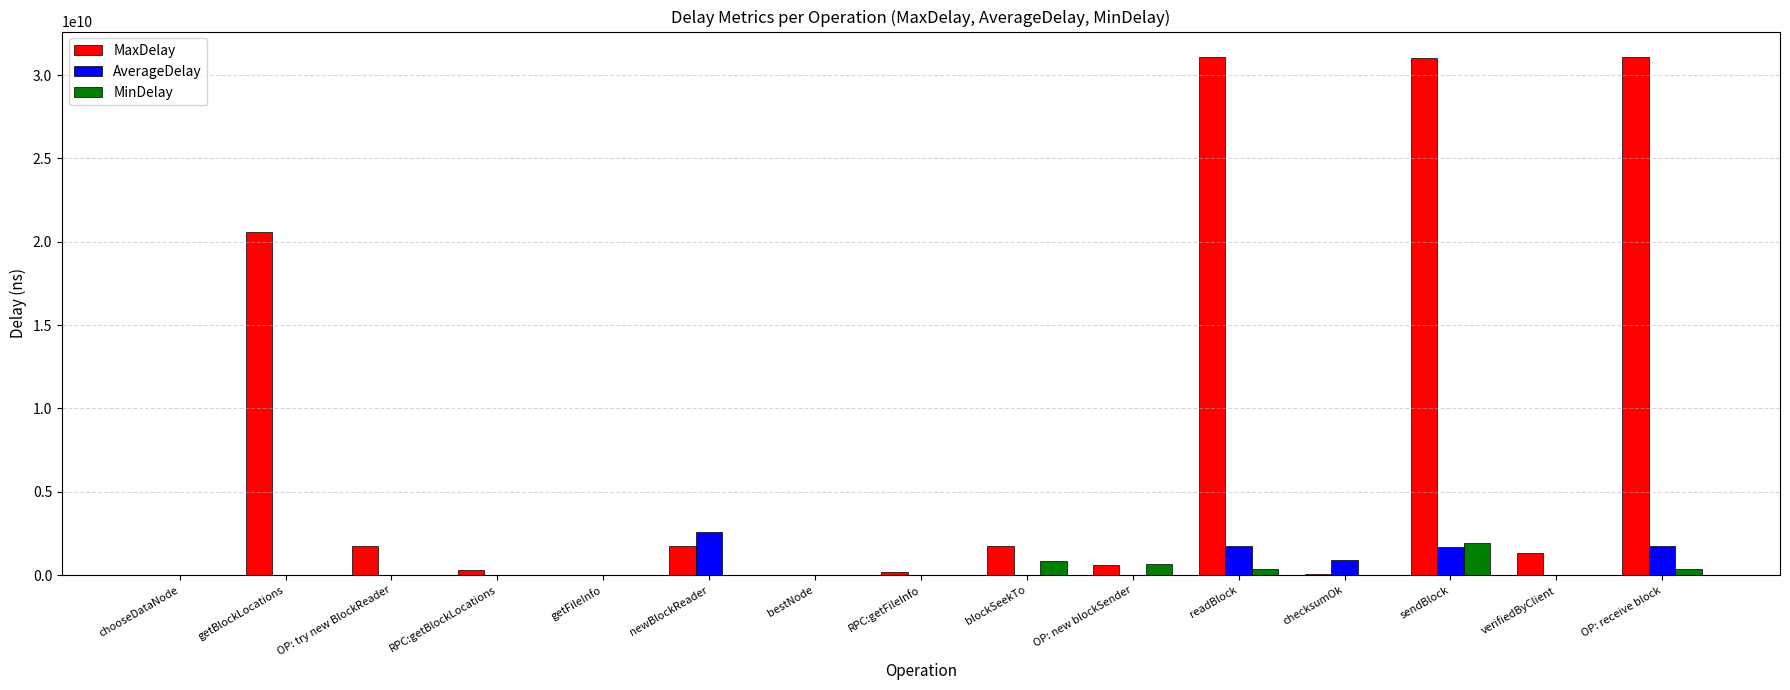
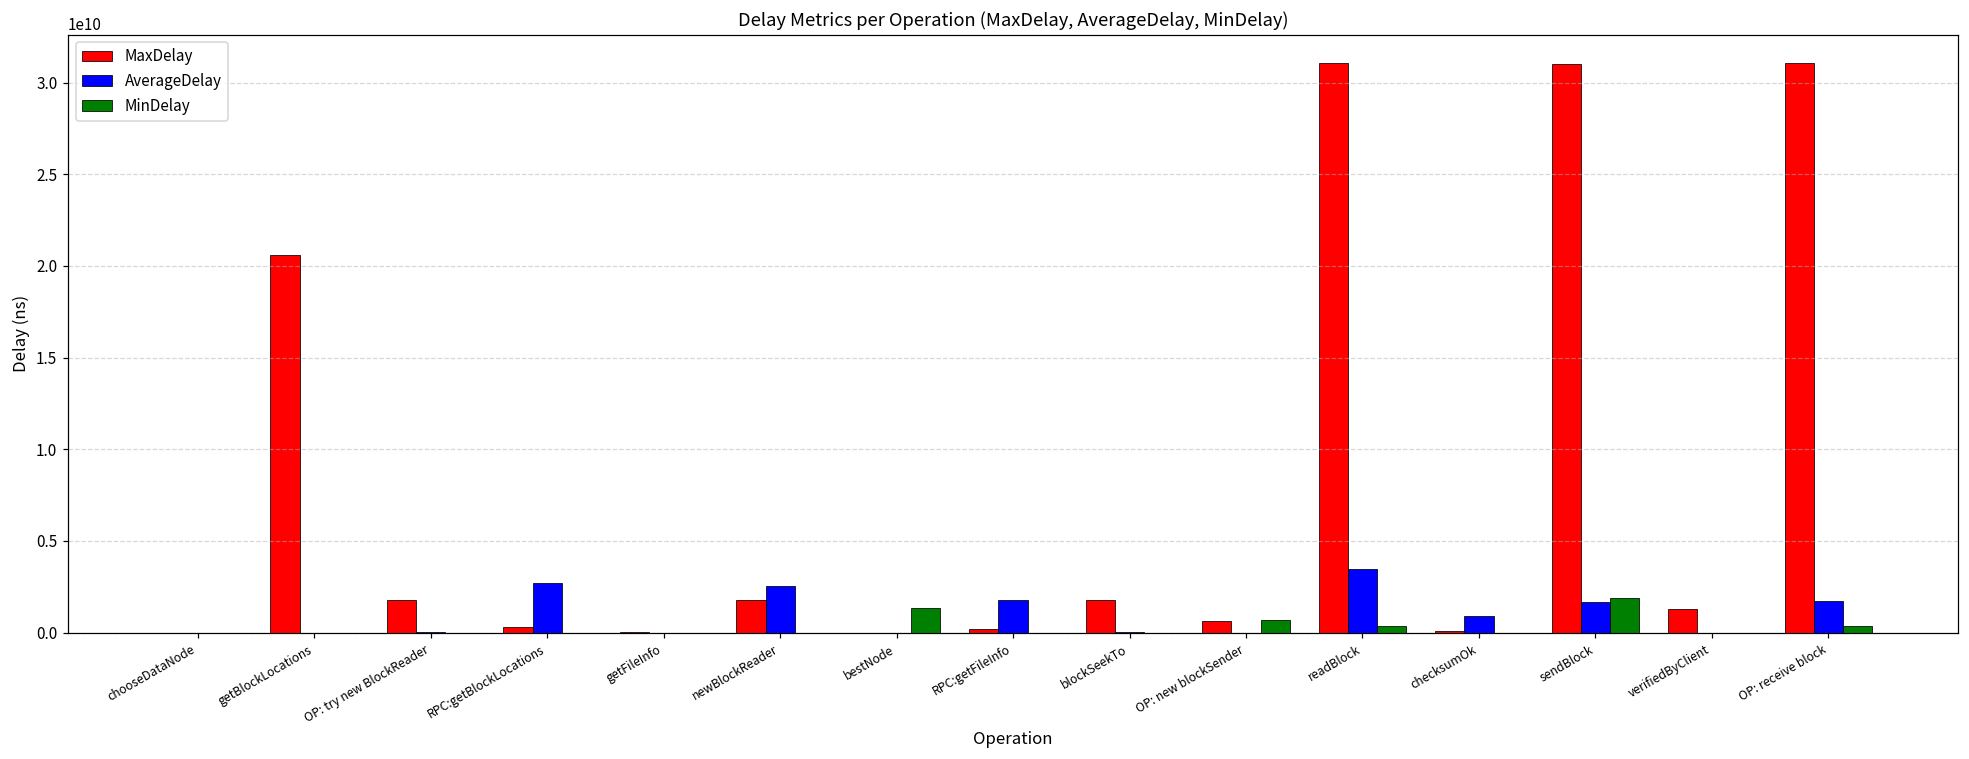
  {
    "MaxDelay": {
      "getBlockLocations": 20600000000,
      "OP: try new BlockReader": 1800000000,
      "RPC:getBlockLocations": 300000000,
      "newBlockReader": 1800000000,
      "RPC:getFileInfo": 200000000,
      "blockSeekTo": 1800000000,
      "OP: new blockSender": 600000000,
      "readBlock": 31100000000,
      "sendBlock": 31000000000,
      "verifiedByClient": 1300000000,
      "OP: receive block": 31100000000
    },
    "AverageDelay": {
-     "RPC:getBlockLocations": 0,
+     "RPC:getBlockLocations": 2700000000,
      "newBlockReader": 2600000000,
-     "RPC:getFileInfo": 0,
-     "readBlock": 1800000000,
+     "RPC:getFileInfo": 1800000000,
+     "readBlock": 3500000000,
      "checksumOk": 900000000,
      "sendBlock": 1700000000,
      "OP: receive block": 1700000000
    },
    "MinDelay": {
      "chooseDataNode": 0,
      "getFileInfo": 0,
-     "bestNode": 0,
-     "blockSeekTo": 900000000,
+     "bestNode": 1400000000,
+     "blockSeekTo": 0,
      "OP: new blockSender": 700000000,
      "readBlock": 400000000,
      "checksumOk": 0,
      "sendBlock": 1900000000,
      "verifiedByClient": 0,
      "OP: receive block": 400000000
    }
  }
